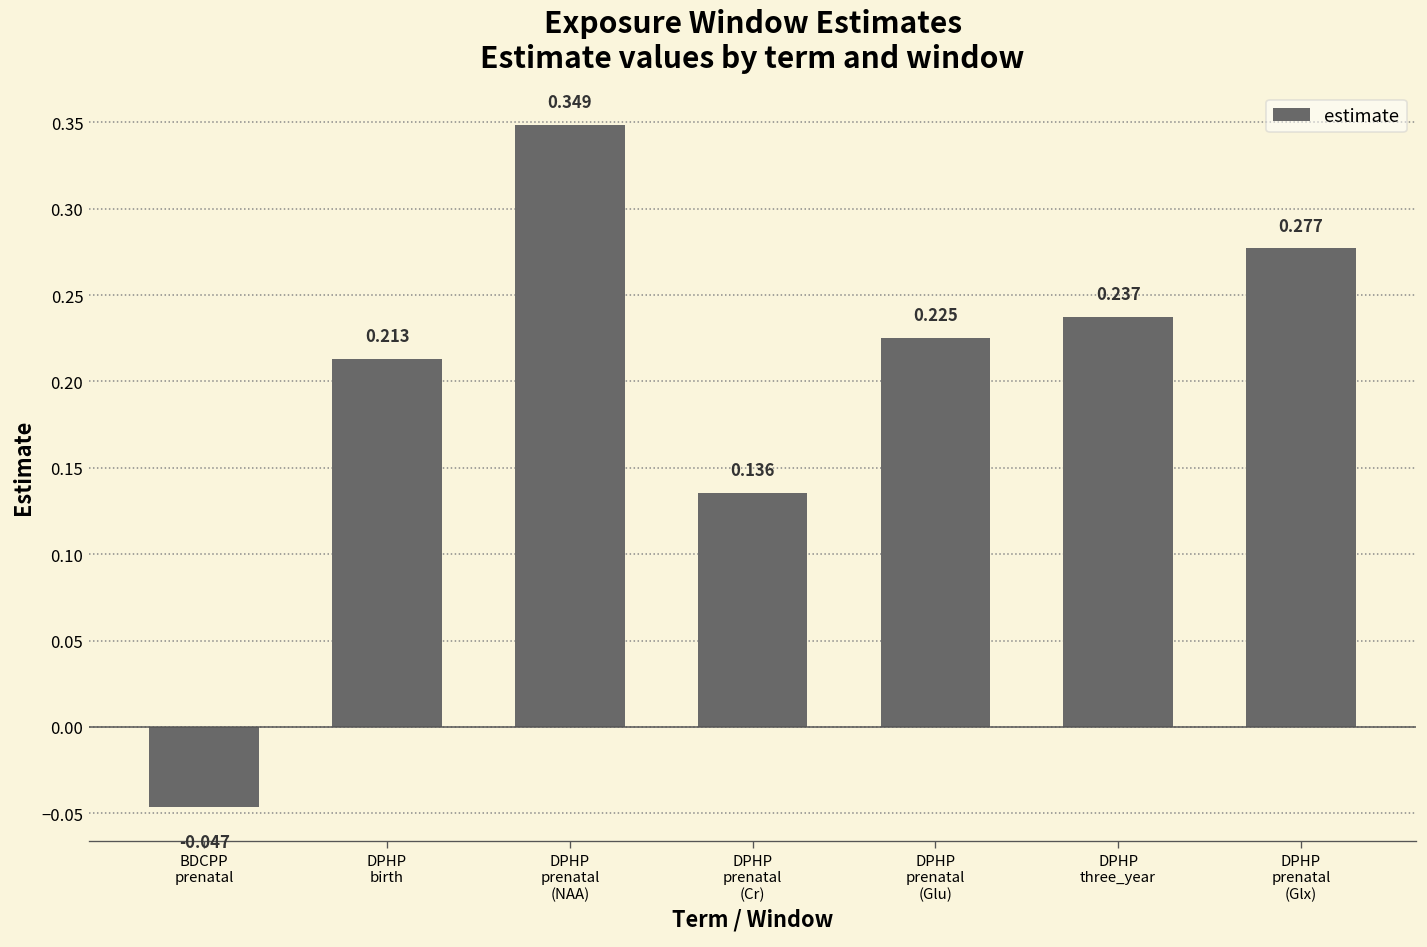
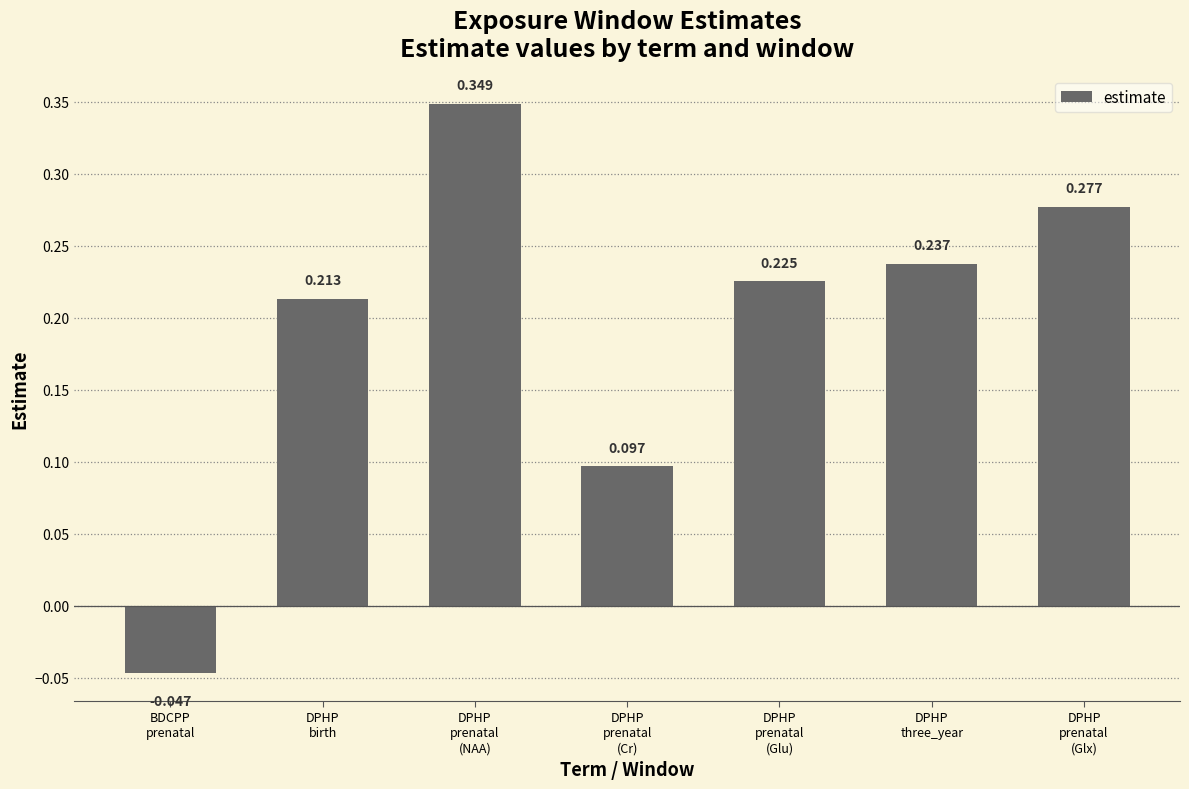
  {
    "BDCPP prenatal": -0.047,
    "DPHP birth": 0.213,
    "DPHP prenatal (NAA)": 0.349,
-   "DPHP prenatal (Cr)": 0.136,
+   "DPHP prenatal (Cr)": 0.097,
    "DPHP prenatal (Glu)": 0.225,
    "DPHP three_year": 0.237,
    "DPHP prenatal (Glx)": 0.277
  }
